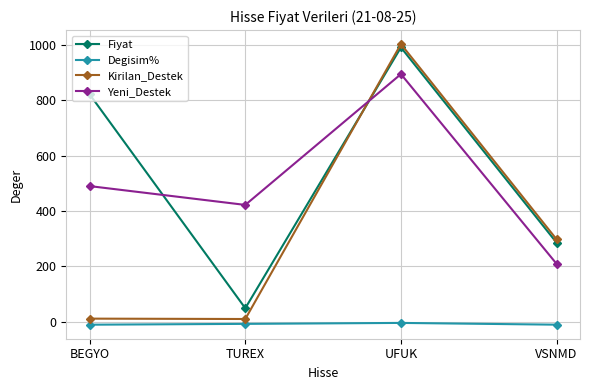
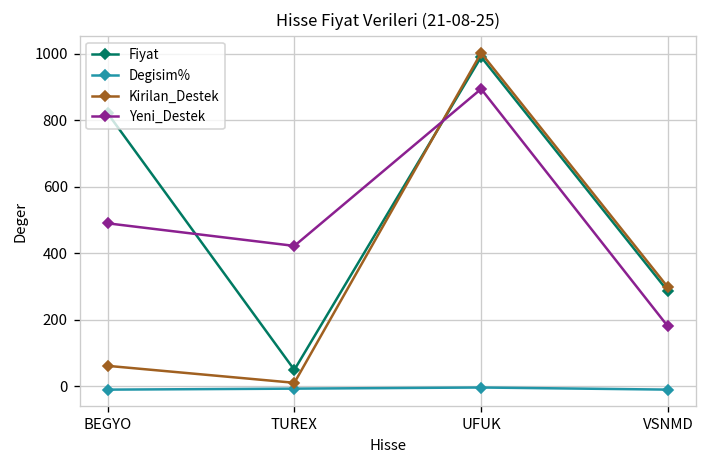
  {
    "Fiyat": {
      "TUREX": 50,
      "UFUK": 990,
      "VSNMD": 290
    },
    "Degisim%": {
      "BEGYO": -10,
      "TUREX": -10,
      "UFUK": 0,
      "VSNMD": -10
    },
    "Kirilan_Destek": {
-     "BEGYO": 10,
+     "BEGYO": 60,
      "TUREX": 10,
      "UFUK": 1000,
      "VSNMD": 300
    },
    "Yeni_Destek": {
      "BEGYO": 490,
      "TUREX": 420,
      "UFUK": 890,
-     "VSNMD": 210
+     "VSNMD": 180
    }
  }
